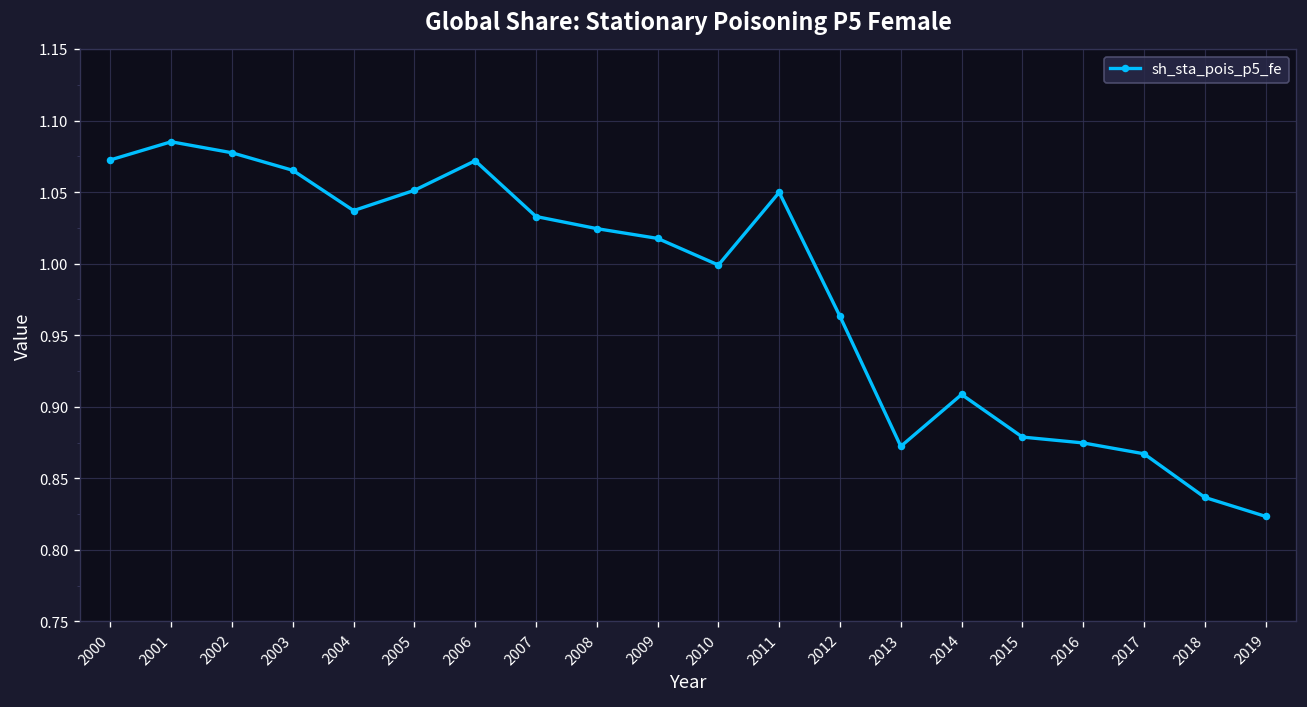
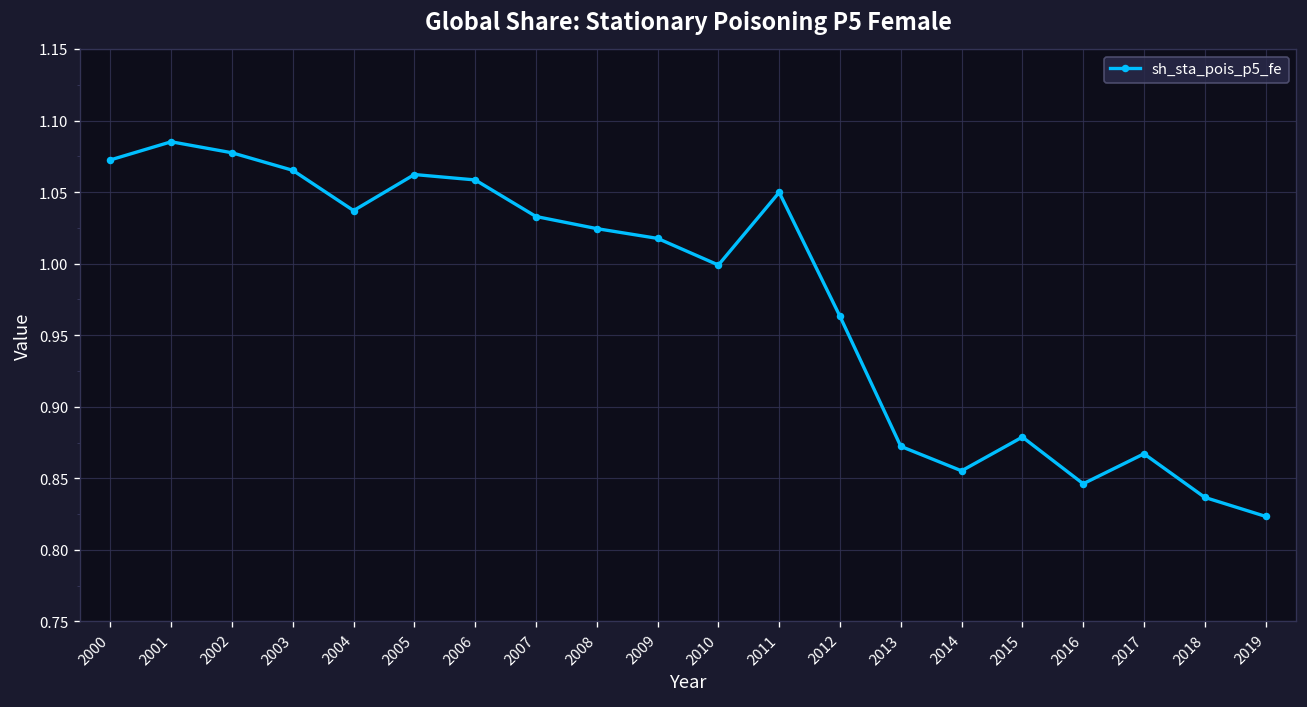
  {
    "2000": 1.073,
    "2001": 1.085,
    "2002": 1.077,
    "2003": 1.065,
    "2004": 1.037,
-   "2005": 1.051,
-   "2006": 1.072,
+   "2005": 1.062,
+   "2006": 1.059,
    "2007": 1.033,
    "2008": 1.024,
    "2009": 1.018,
    "2010": 0.999,
    "2011": 1.050,
    "2012": 0.963,
    "2013": 0.872,
-   "2014": 0.909,
+   "2014": 0.855,
    "2015": 0.879,
-   "2016": 0.875,
+   "2016": 0.846,
    "2017": 0.867,
    "2018": 0.837,
    "2019": 0.823
  }
